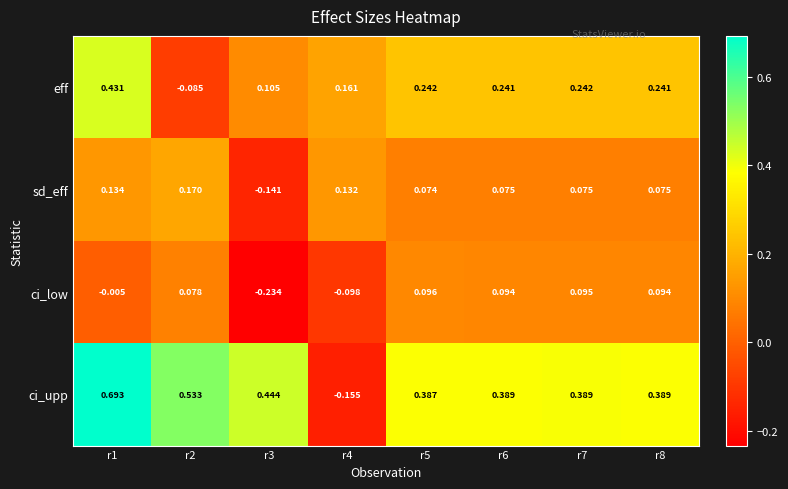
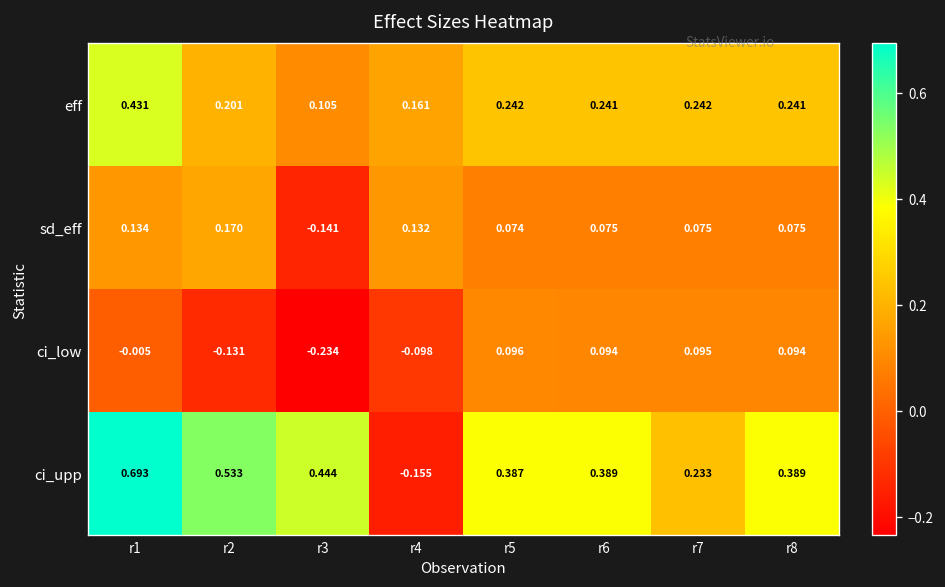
  {
    "eff": {
      "r1": 0.431,
-     "r2": -0.085,
+     "r2": 0.201,
      "r3": 0.105,
      "r4": 0.161,
      "r5": 0.242,
      "r6": 0.241,
      "r7": 0.242,
      "r8": 0.241
    },
    "sd_eff": {
      "r1": 0.134,
      "r2": 0.170,
      "r3": -0.141,
      "r4": 0.132,
      "r5": 0.074,
      "r6": 0.075,
      "r7": 0.075,
      "r8": 0.075
    },
    "ci_low": {
      "r1": -0.005,
-     "r2": 0.078,
+     "r2": -0.131,
      "r3": -0.234,
      "r4": -0.098,
      "r5": 0.096,
      "r6": 0.094,
      "r7": 0.095,
      "r8": 0.094
    },
    "ci_upp": {
      "r1": 0.693,
      "r2": 0.533,
      "r3": 0.444,
      "r4": -0.155,
      "r5": 0.387,
      "r6": 0.389,
-     "r7": 0.389,
+     "r7": 0.233,
      "r8": 0.389
    }
  }
